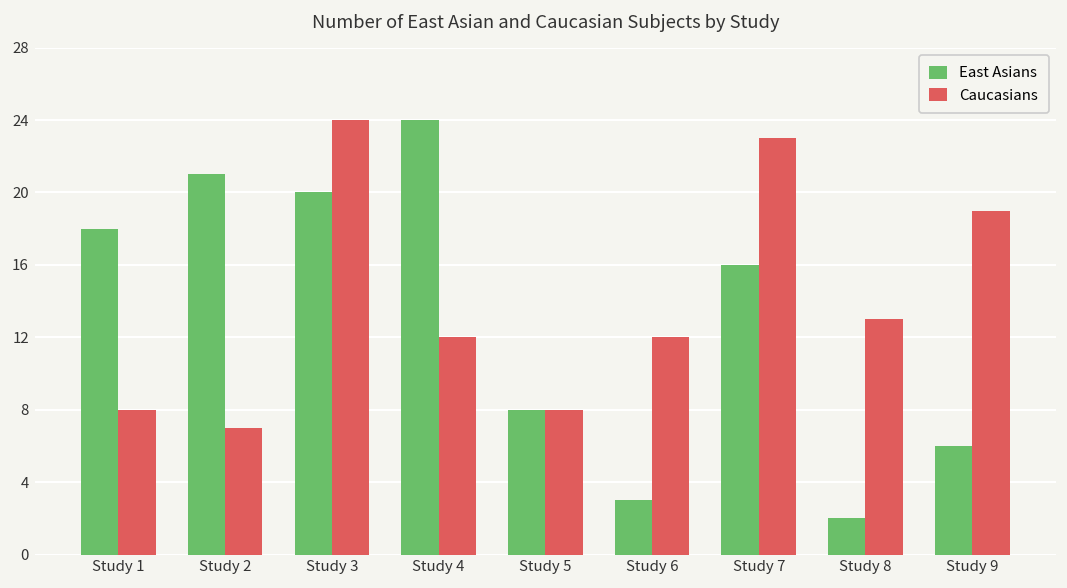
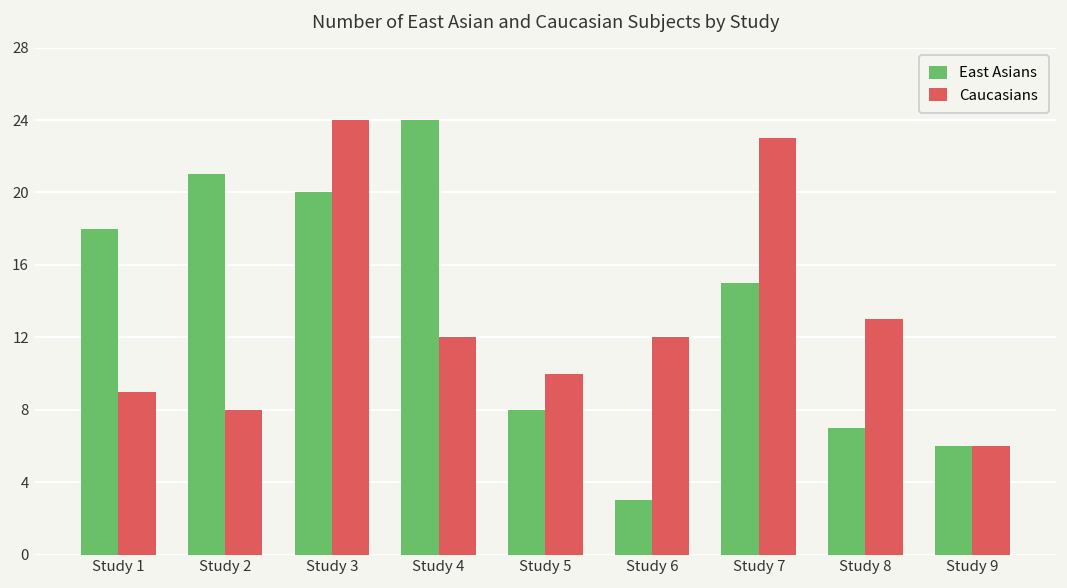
  {
    "East Asians": {
      "Study 1": 18,
      "Study 2": 21,
      "Study 3": 20,
      "Study 4": 24,
      "Study 5": 8,
      "Study 6": 3,
-     "Study 7": 16,
-     "Study 8": 2,
+     "Study 7": 15,
+     "Study 8": 7,
      "Study 9": 6
    },
    "Caucasians": {
-     "Study 1": 8,
-     "Study 2": 7,
+     "Study 1": 9,
+     "Study 2": 8,
      "Study 3": 24,
      "Study 4": 12,
-     "Study 5": 8,
+     "Study 5": 10,
      "Study 6": 12,
      "Study 7": 23,
      "Study 8": 13,
-     "Study 9": 19
+     "Study 9": 6
    }
  }
